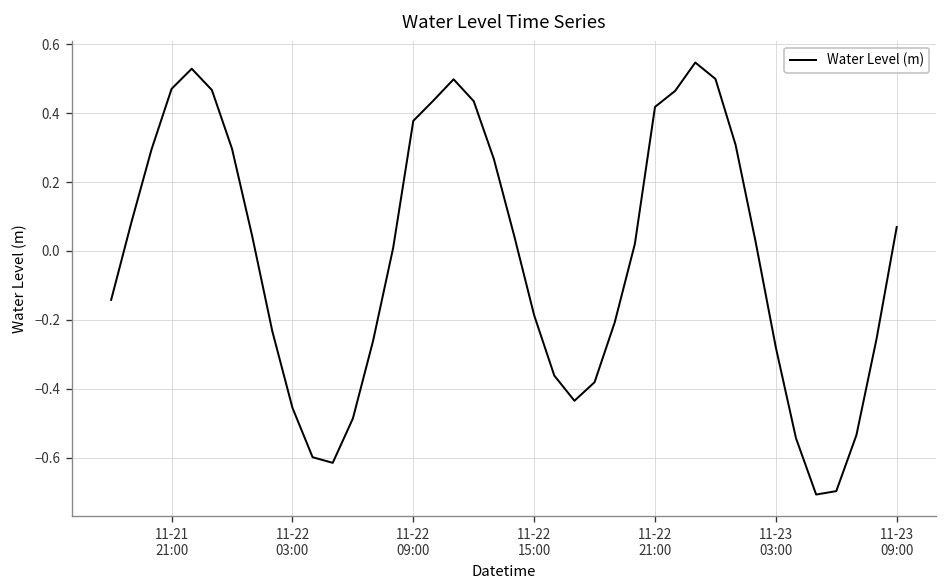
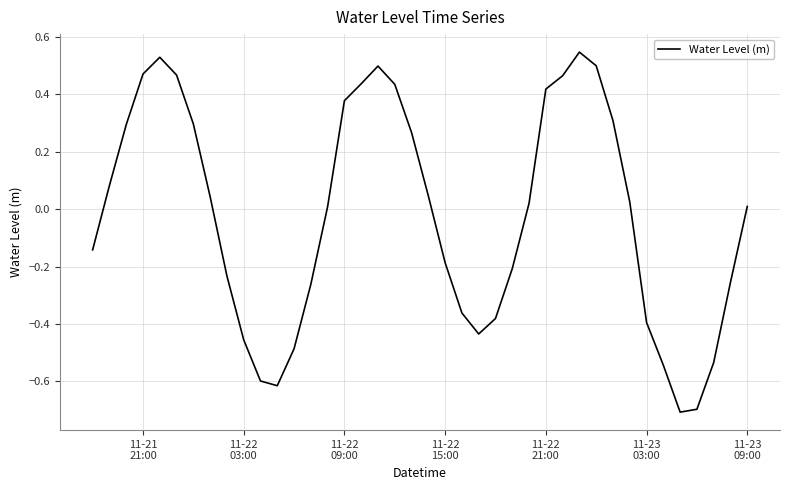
  {
    "11-21 21:00": 0.47,
    "11-22 03:00": -0.46,
    "11-22 09:00": 0.38,
    "11-22 15:00": -0.19,
    "11-22 21:00": 0.42,
-   "11-23 03:00": -0.28,
-   "11-23 09:00": 0.07
+   "11-23 03:00": -0.39,
+   "11-23 09:00": 0.01
  }
